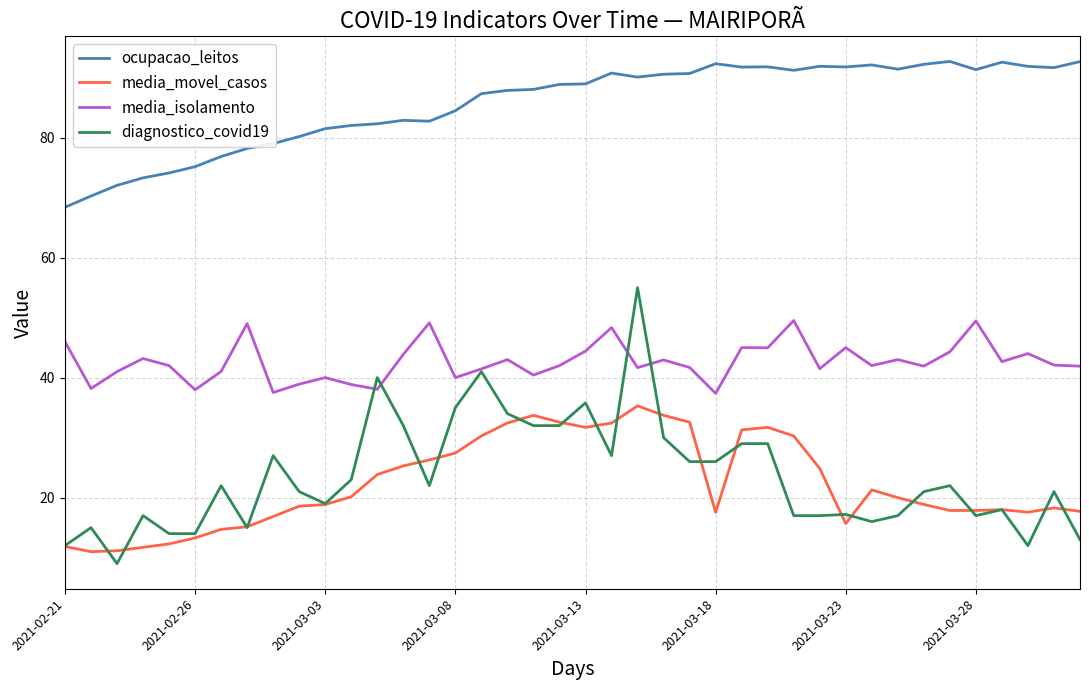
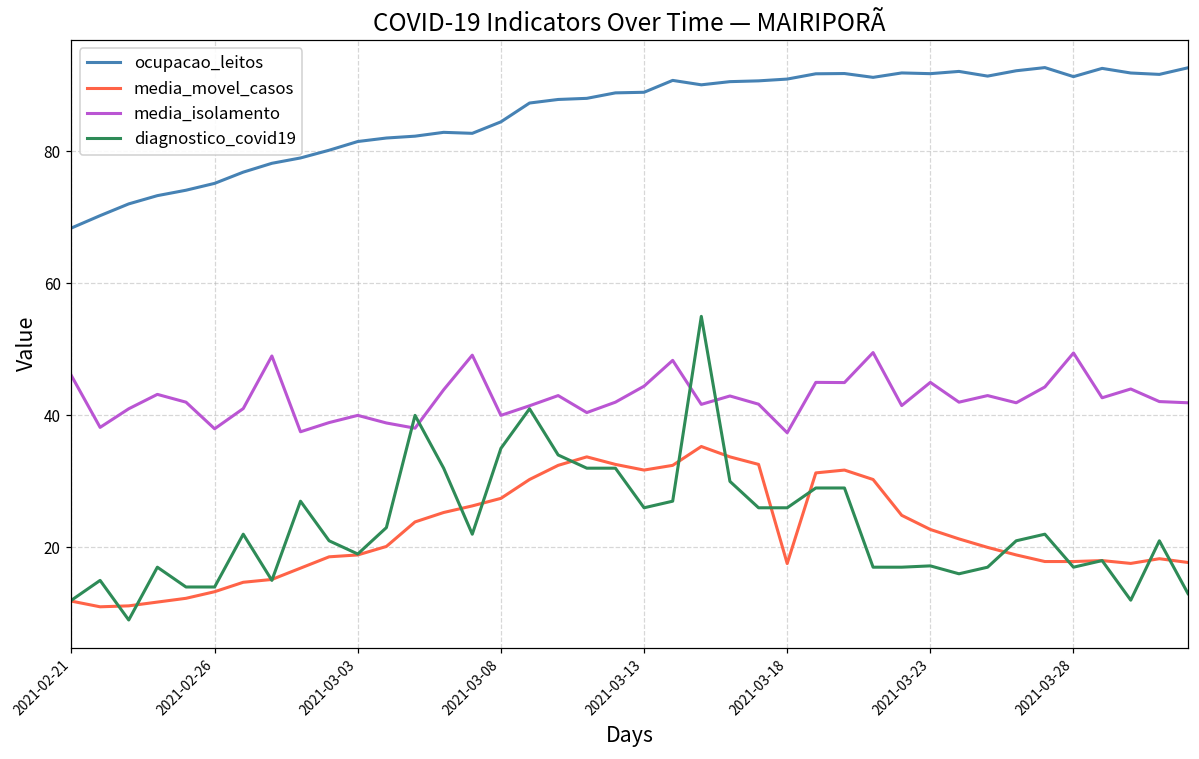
  {
    "ocupacao_leitos": {
      "2021-02-21": 68,
      "2021-02-26": 75,
      "2021-03-03": 81,
      "2021-03-08": 84,
      "2021-03-13": 89,
-     "2021-03-18": 92,
+     "2021-03-18": 91,
      "2021-03-23": 92,
      "2021-03-28": 91
    },
    "media_movel_casos": {
      "2021-02-26": 13,
      "2021-03-08": 27,
      "2021-03-13": 32,
      "2021-03-18": 18,
-     "2021-03-23": 16,
+     "2021-03-23": 23,
      "2021-03-28": 18
    },
    "media_isolamento": {
      "2021-02-21": 46,
      "2021-02-26": 38,
      "2021-03-03": 40,
      "2021-03-08": 40,
      "2021-03-13": 44,
      "2021-03-18": 37,
      "2021-03-23": 45,
      "2021-03-28": 49
    },
    "diagnostico_covid19": {
      "2021-02-26": 14,
      "2021-03-08": 35,
-     "2021-03-13": 36,
+     "2021-03-13": 26,
      "2021-03-18": 26,
      "2021-03-23": 17,
      "2021-03-28": 17
    }
  }
